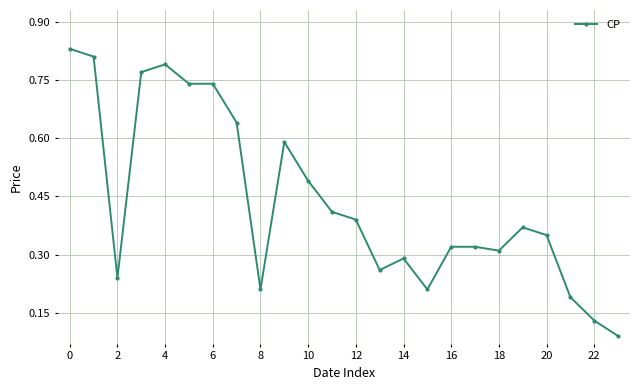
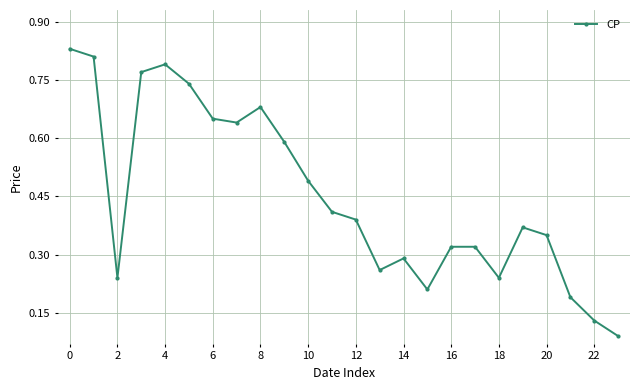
  {
    "0": 0.83,
    "2": 0.24,
    "4": 0.79,
-   "6": 0.74,
-   "8": 0.21,
+   "6": 0.65,
+   "8": 0.68,
    "10": 0.49,
    "12": 0.39,
    "14": 0.29,
    "16": 0.32,
-   "18": 0.31,
+   "18": 0.24,
    "20": 0.35,
    "22": 0.13
  }
